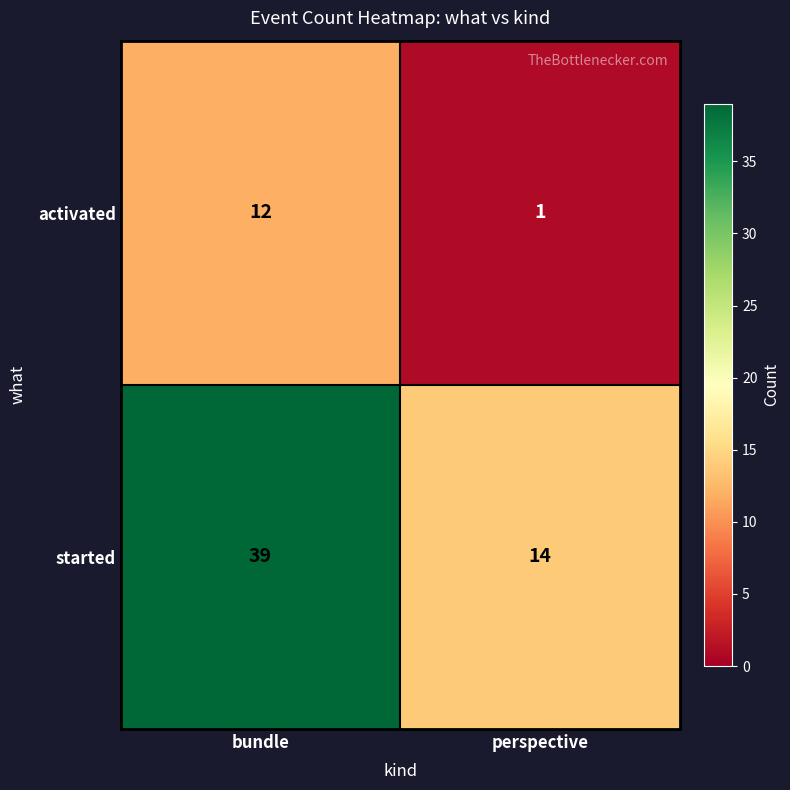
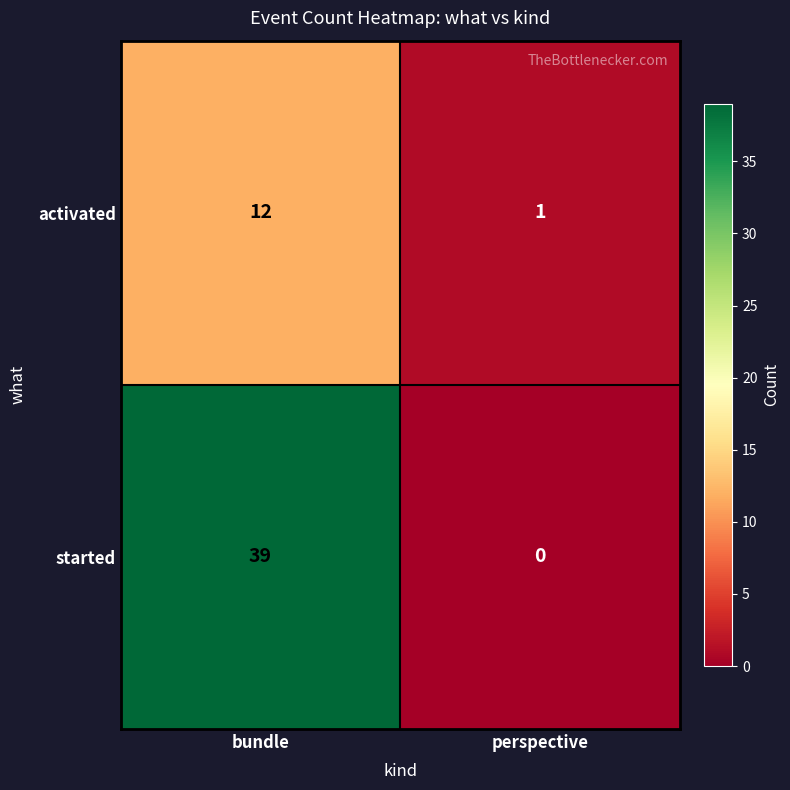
  {
    "activated": {
      "bundle": 12
    },
    "started": {
      "bundle": 39,
-     "perspective": 14
+     "perspective": 0
    }
  }
